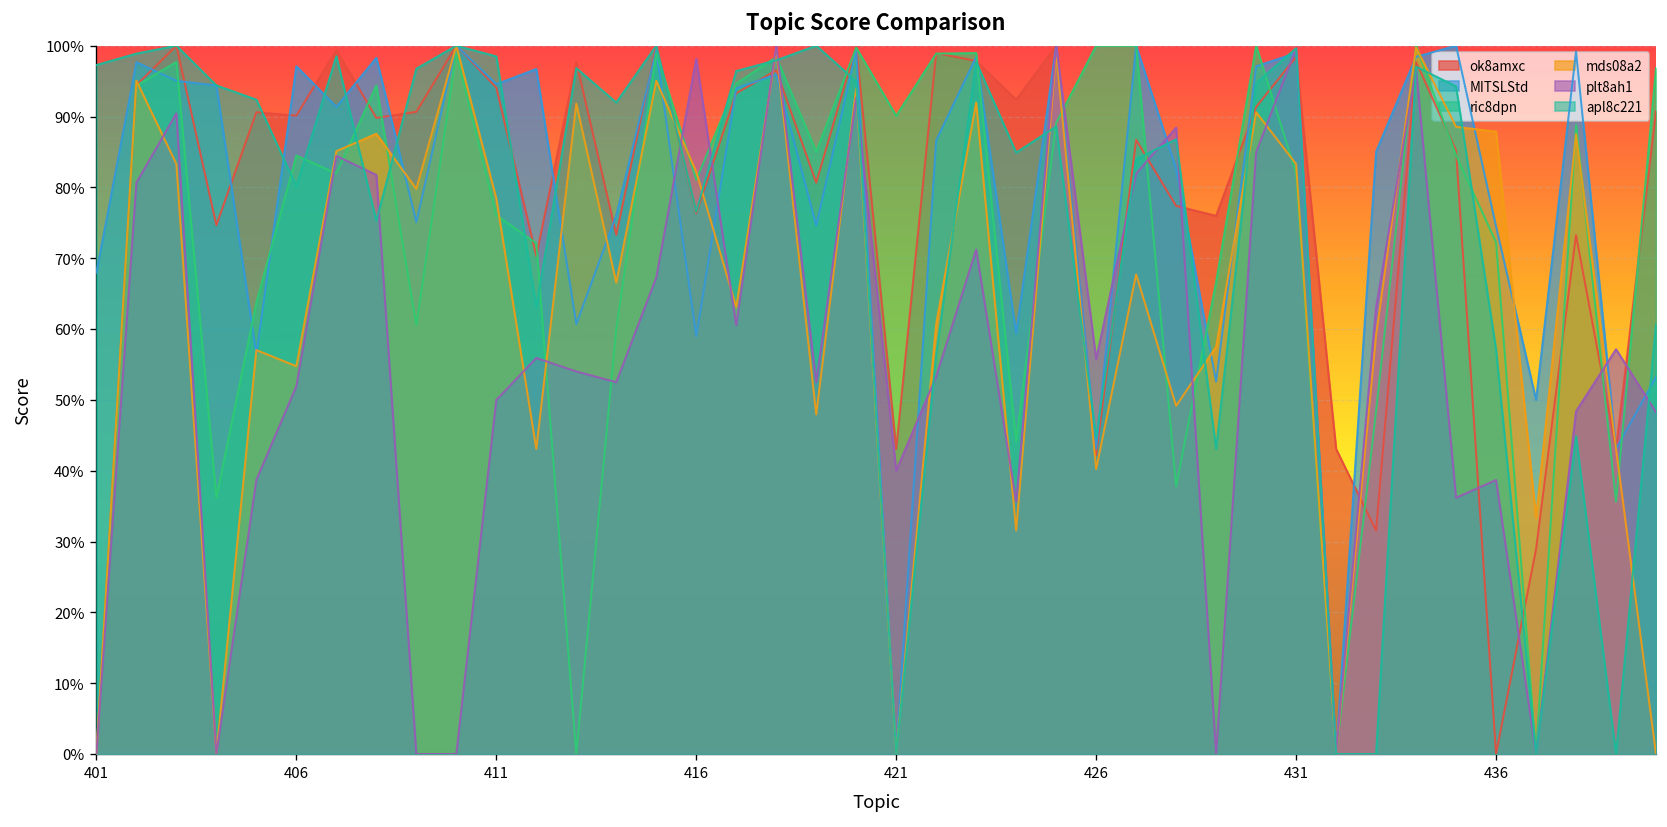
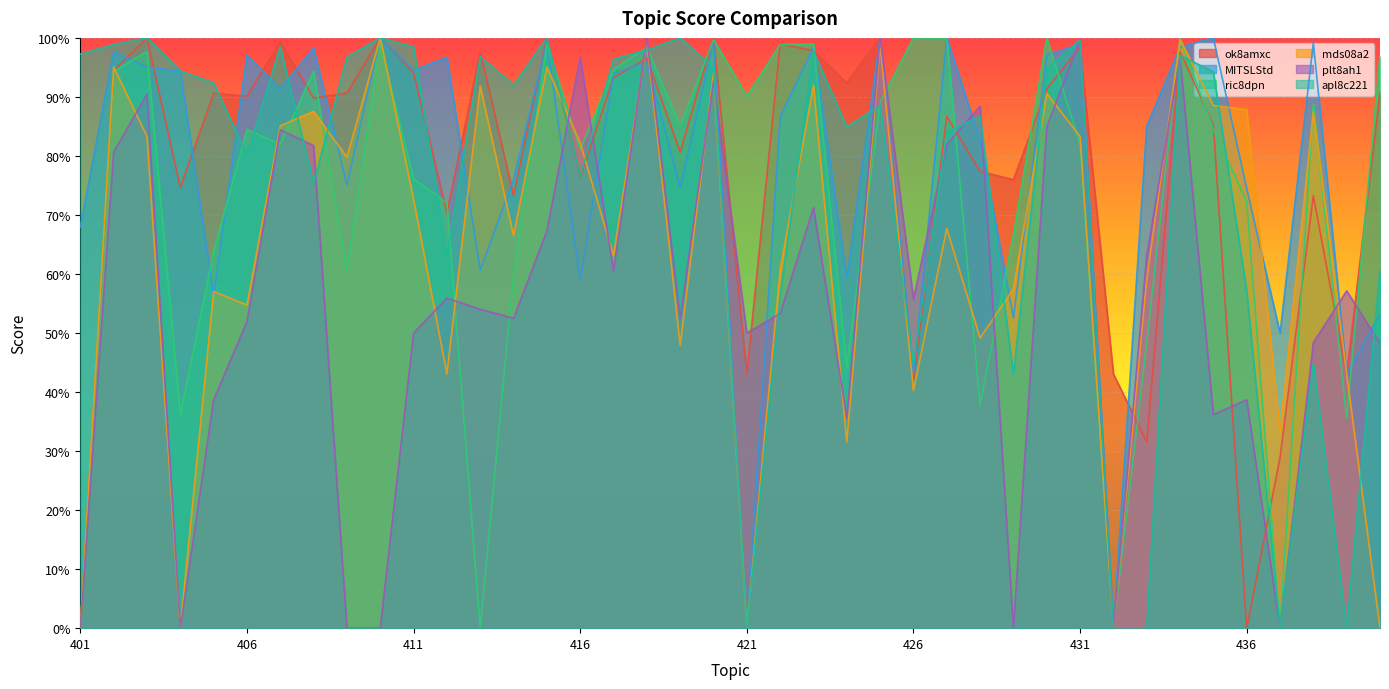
  {
    "ok8amxc": {
      "406": "90%",
      "411": "94%",
      "421": "43%",
      "426": "42%",
      "431": "98%",
      "436": "0%"
    },
    "MITSLStd": {
      "401": "68%",
      "406": "97%",
      "411": "95%",
      "416": "59%",
      "426": "43%",
      "431": "99%",
      "436": "74%"
    },
    "mds08a2": {
      "406": "55%",
-     "411": "78%",
+     "411": "73%",
      "416": "82%",
      "426": "40%",
      "431": "83%",
      "436": "88%"
    },
    "plt8ah1": {
      "406": "52%",
      "411": "50%",
-     "416": "98%",
-     "421": "40%",
+     "416": "97%",
+     "421": "50%",
      "426": "56%",
      "436": "39%"
    }
  }
